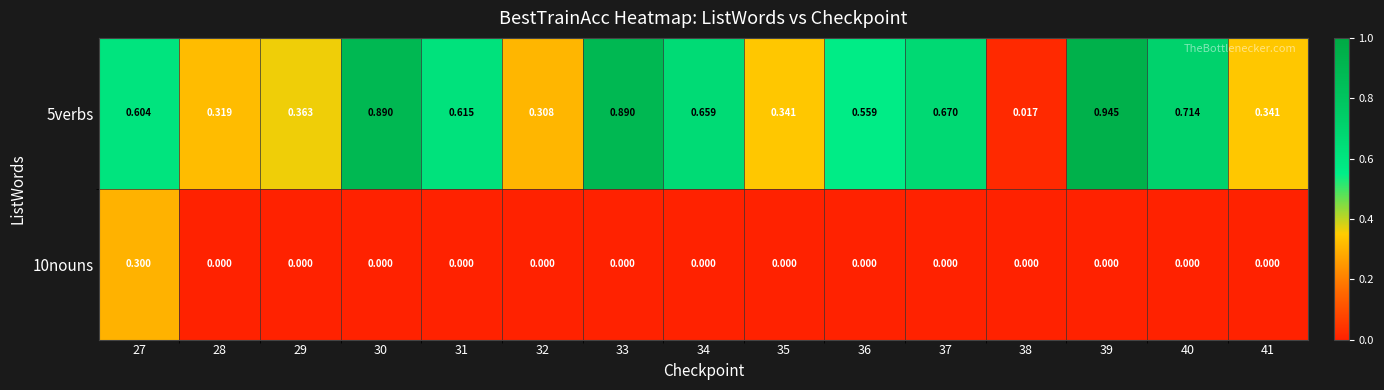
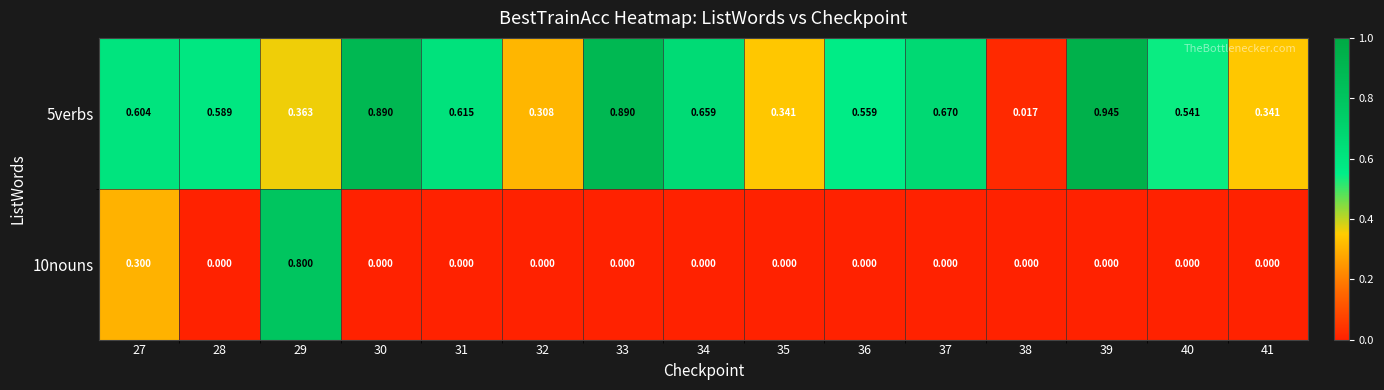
  {
    "5verbs": {
      "27": 0.604,
-     "28": 0.319,
+     "28": 0.589,
      "29": 0.363,
      "30": 0.890,
      "31": 0.615,
      "32": 0.308,
      "33": 0.890,
      "34": 0.659,
      "35": 0.341,
      "36": 0.559,
      "37": 0.670,
      "38": 0.017,
      "39": 0.945,
-     "40": 0.714
+     "40": 0.541
    },
    "10nouns": {
      "27": 0.300,
      "28": 0.000,
-     "29": 0.000,
+     "29": 0.800,
      "30": 0.000,
      "31": 0.000,
      "32": 0.000,
      "33": 0.000,
      "34": 0.000,
      "35": 0.000,
      "36": 0.000,
      "37": 0.000,
      "38": 0.000,
      "39": 0.000,
      "40": 0.000,
      "41": 0.000
    }
  }
